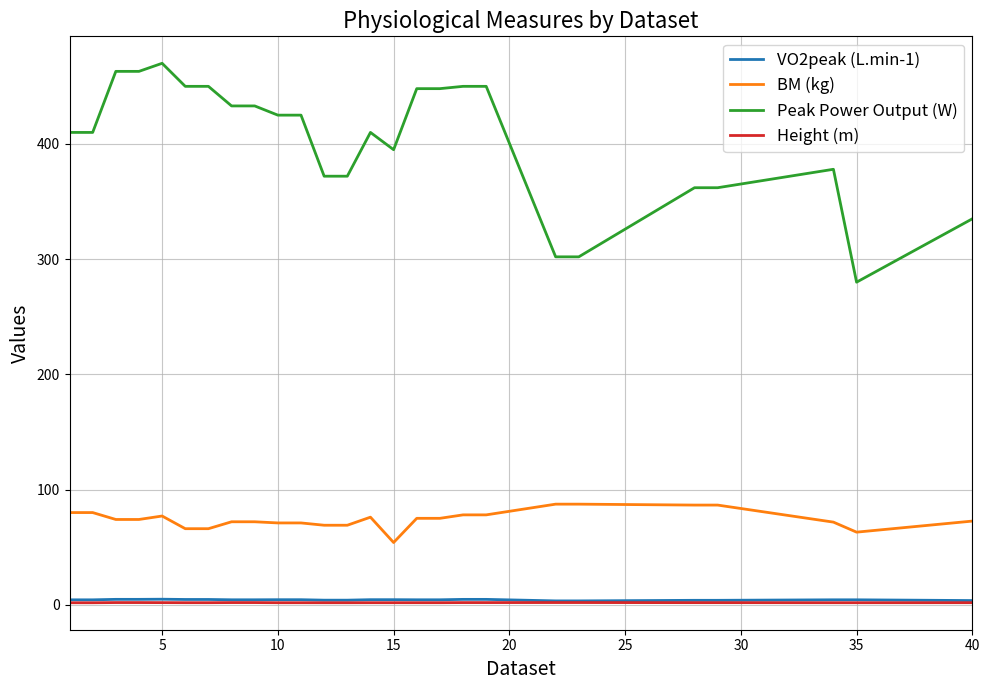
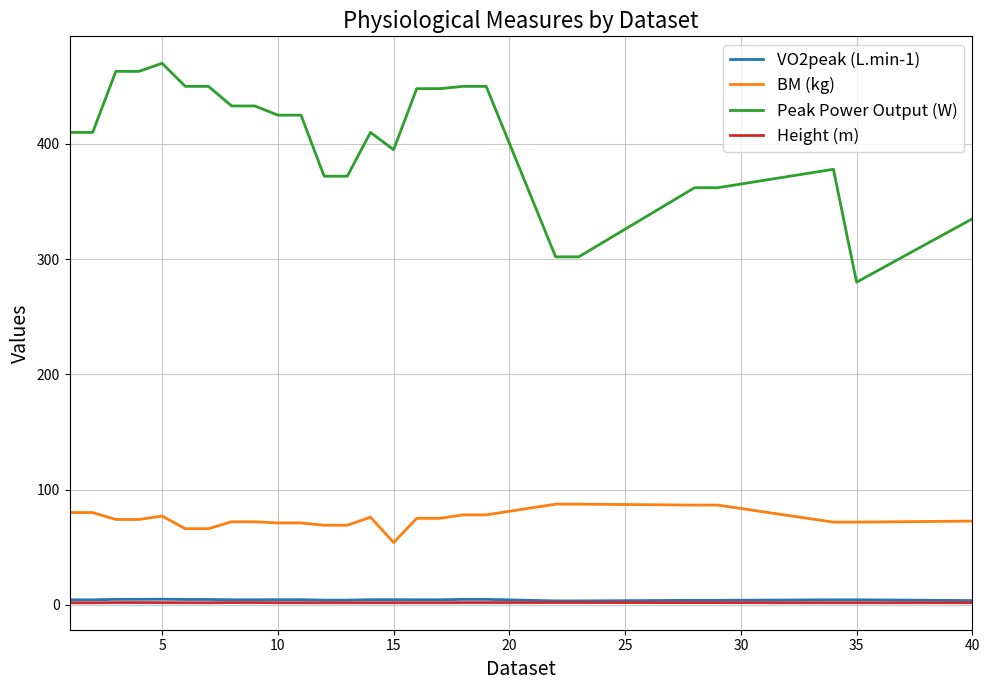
  {
    "VO2peak (L.min-1)": {
      "5": 5,
      "10": 4,
      "15": 4,
      "35": 4
    },
    "BM (kg)": {
      "5": 77,
      "10": 71,
      "15": 54,
-     "35": 63,
+     "35": 72,
      "40": 73
    },
    "Peak Power Output (W)": {
      "5": 470,
      "10": 425,
      "15": 395,
      "35": 280,
      "40": 335
    },
    "Height (m)": {
      "5": 2,
      "10": 2,
      "15": 2,
      "35": 2
    }
  }
